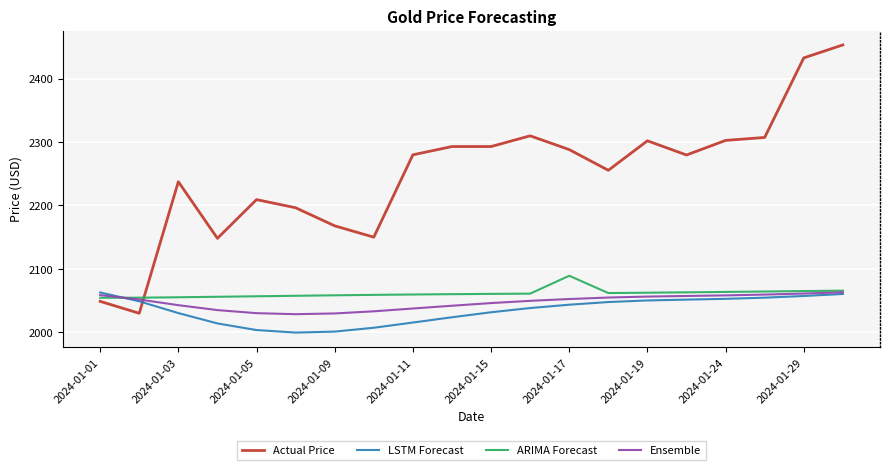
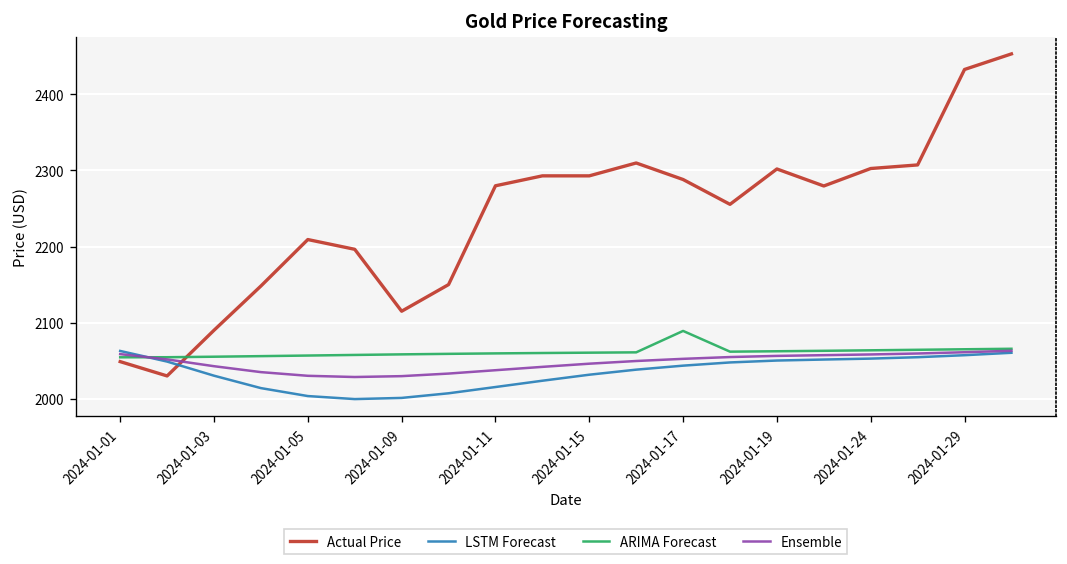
  {
    "Actual Price": {
      "2024-01-01": 2050,
-     "2024-01-03": 2240,
+     "2024-01-03": 2090,
      "2024-01-05": 2210,
-     "2024-01-09": 2170,
+     "2024-01-09": 2120,
      "2024-01-11": 2280,
      "2024-01-15": 2290,
      "2024-01-17": 2290,
      "2024-01-19": 2300,
      "2024-01-24": 2300,
      "2024-01-29": 2430
    },
    "LSTM Forecast": {
      "2024-01-01": 2060,
      "2024-01-03": 2030,
      "2024-01-05": 2000,
      "2024-01-09": 2000,
      "2024-01-11": 2020,
      "2024-01-15": 2030,
      "2024-01-17": 2040,
      "2024-01-19": 2050,
      "2024-01-24": 2050
    },
    "ARIMA Forecast": {
      "2024-01-01": 2050,
      "2024-01-03": 2060,
      "2024-01-05": 2060,
      "2024-01-09": 2060,
      "2024-01-11": 2060,
      "2024-01-15": 2060,
      "2024-01-17": 2090,
      "2024-01-19": 2060,
      "2024-01-24": 2060
    },
    "Ensemble": {
      "2024-01-01": 2060,
      "2024-01-03": 2040,
      "2024-01-05": 2030,
      "2024-01-09": 2030,
      "2024-01-11": 2040,
      "2024-01-15": 2050,
      "2024-01-17": 2050,
      "2024-01-19": 2060,
      "2024-01-24": 2060
    }
  }
